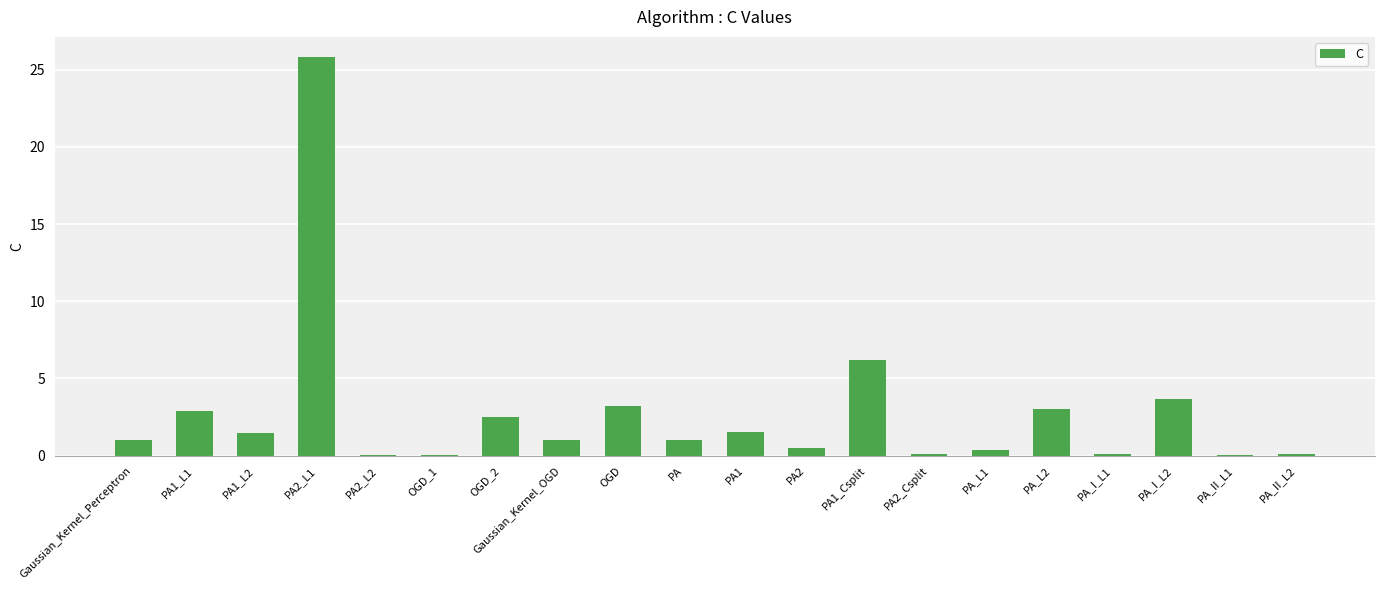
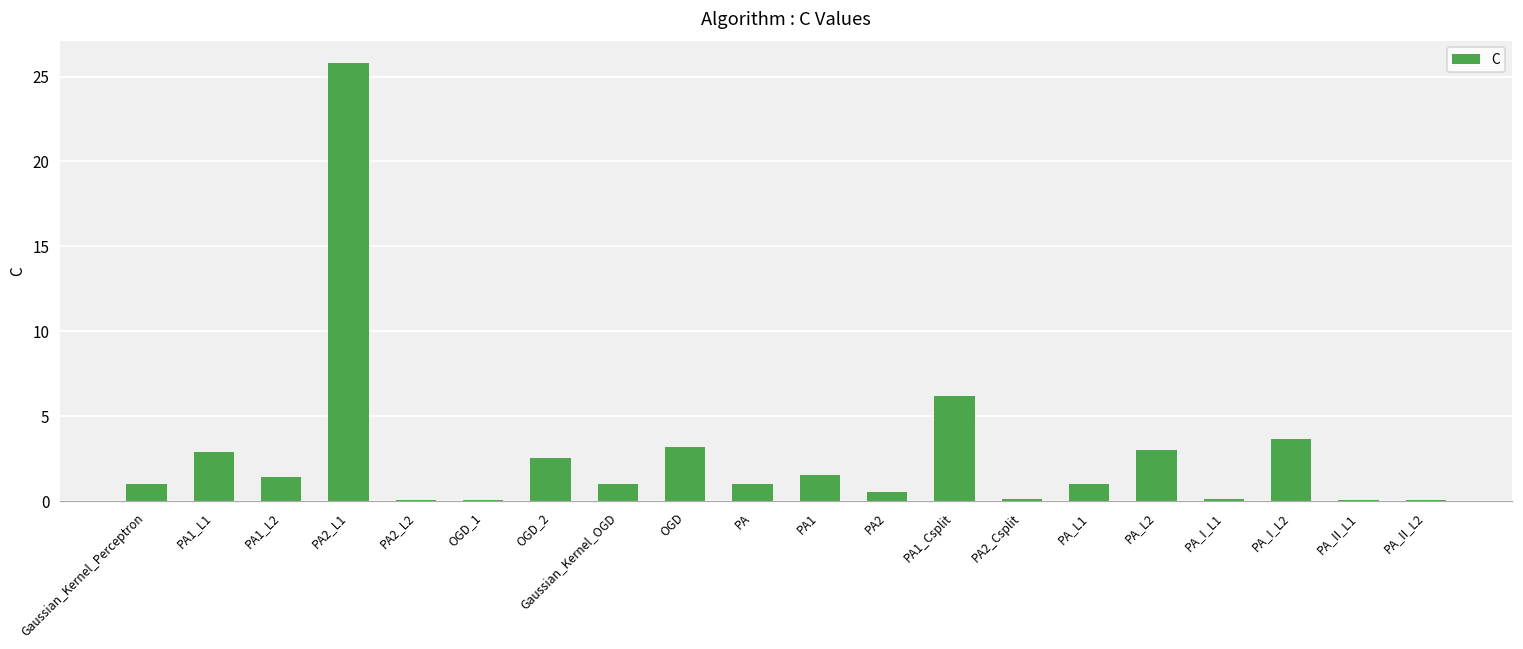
  {
    "Gaussian_Kernel_Perceptron": 1.0,
    "PA1_L1": 2.9,
    "PA1_L2": 1.4,
    "PA2_L1": 25.8,
    "OGD_2": 2.5,
    "Gaussian_Kernel_OGD": 1.0,
    "OGD": 3.2,
    "PA": 1.0,
    "PA1": 1.5,
    "PA2": 0.5,
    "PA1_Csplit": 6.2,
-   "PA_L1": 0.4,
+   "PA_L1": 1.0,
    "PA_L2": 3.0,
    "PA_I_L2": 3.7
  }
